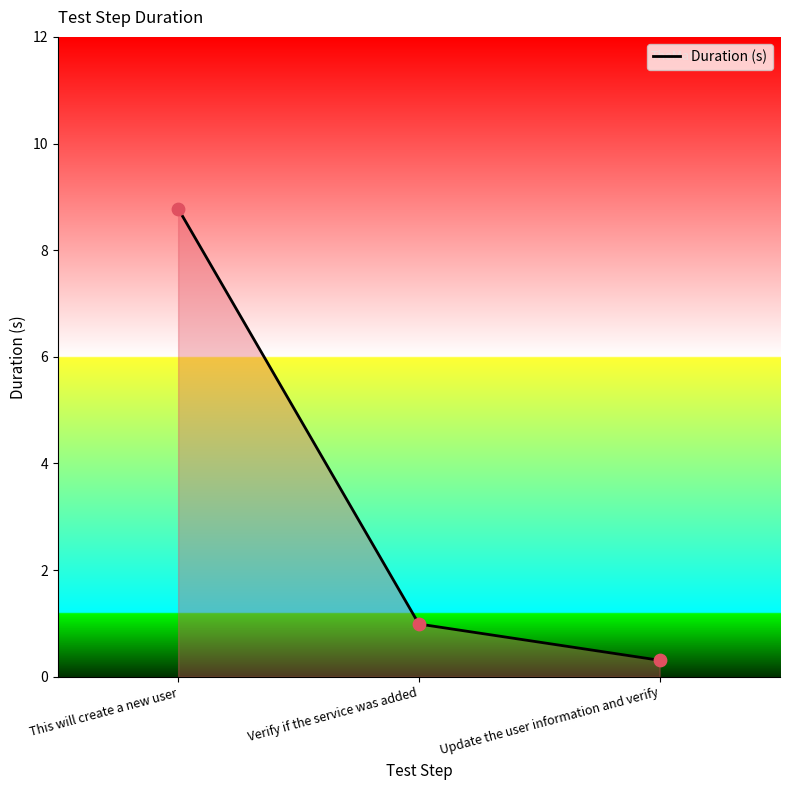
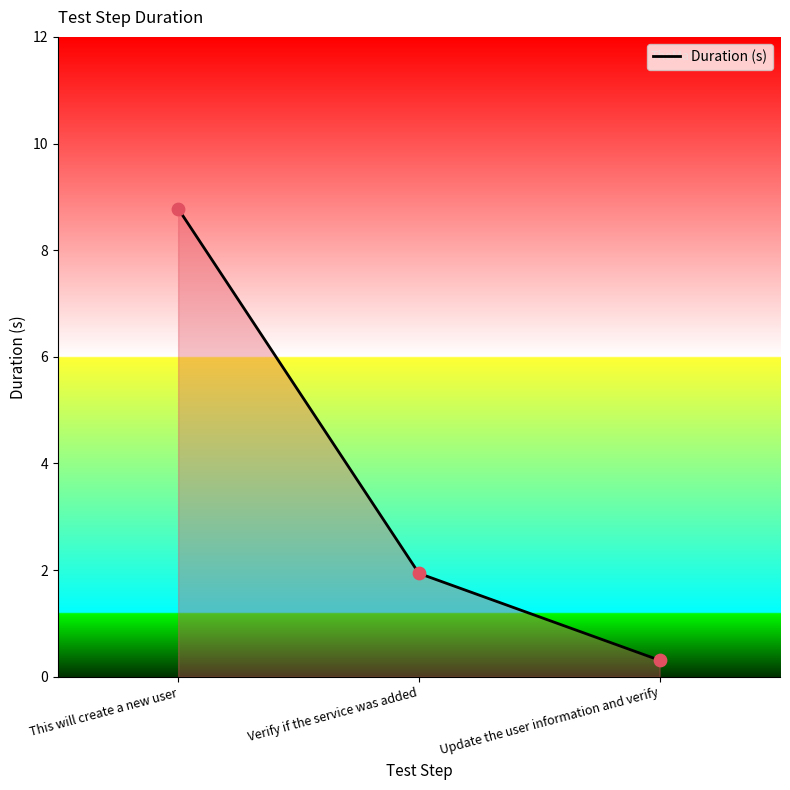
  {
    "This will create a new user": 8.8,
-   "Verify if the service was added": 1.0,
+   "Verify if the service was added": 1.9,
    "Update the user information and verify": 0.3
  }
